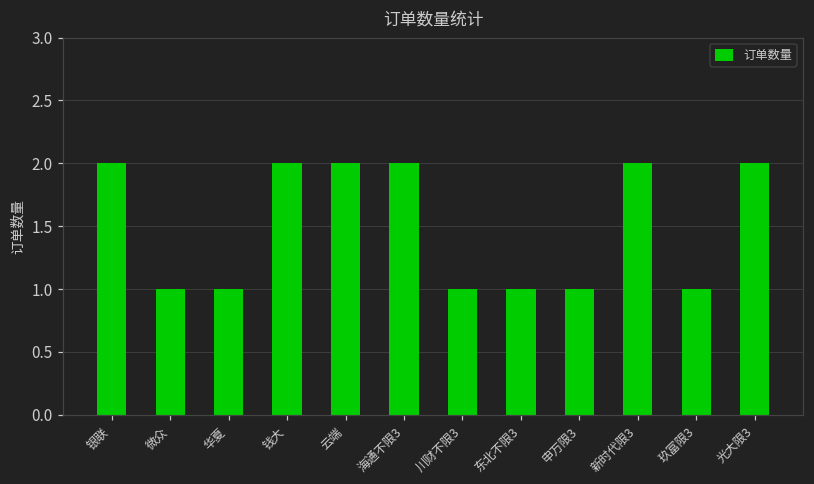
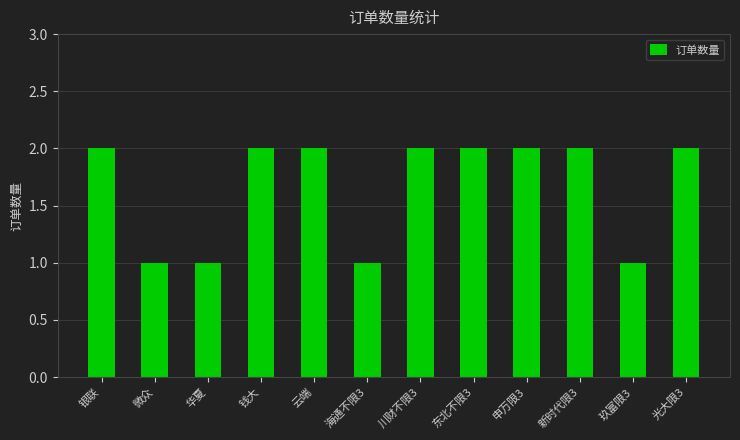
  {
    "银联": 2,
    "微众": 1,
    "华夏": 1,
    "钱大": 2,
    "云端": 2,
-   "海通不限3": 2,
-   "川财不限3": 1,
-   "东北不限3": 1,
-   "申万限3": 1,
+   "海通不限3": 1,
+   "川财不限3": 2,
+   "东北不限3": 2,
+   "申万限3": 2,
    "新时代限3": 2,
    "玖富限3": 1,
    "光大限3": 2
  }
